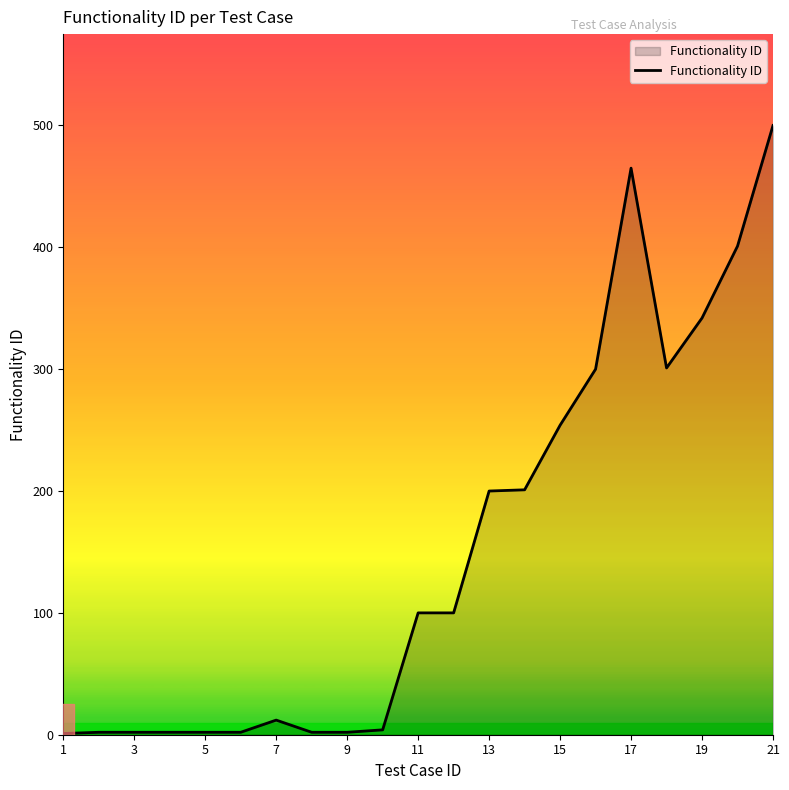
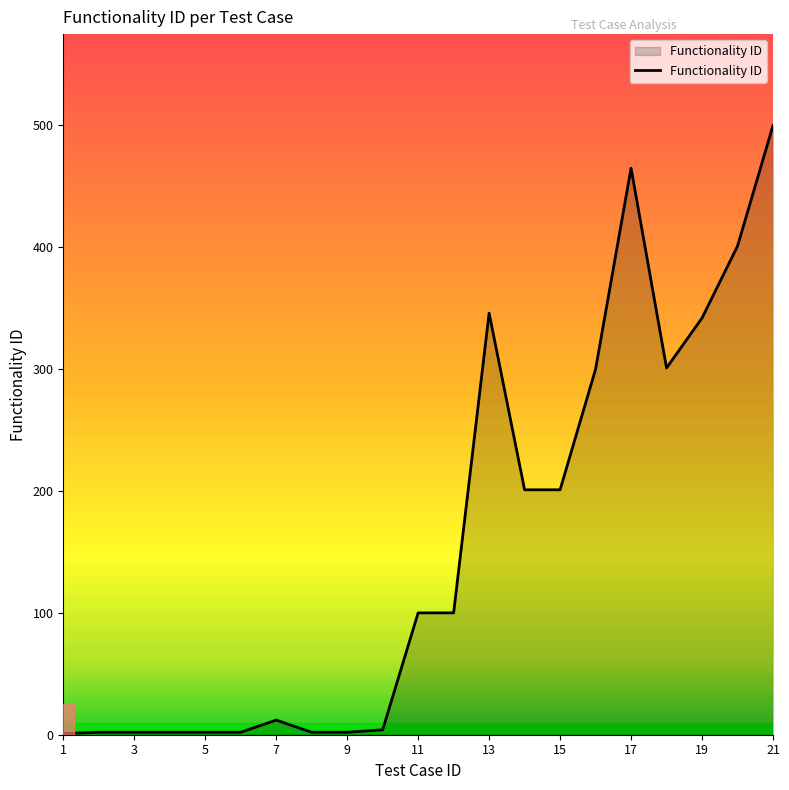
  {
    "7": 12,
    "11": 100,
-   "13": 200,
-   "15": 254,
+   "13": 346,
+   "15": 201,
    "17": 465,
    "19": 342,
    "21": 500
  }
